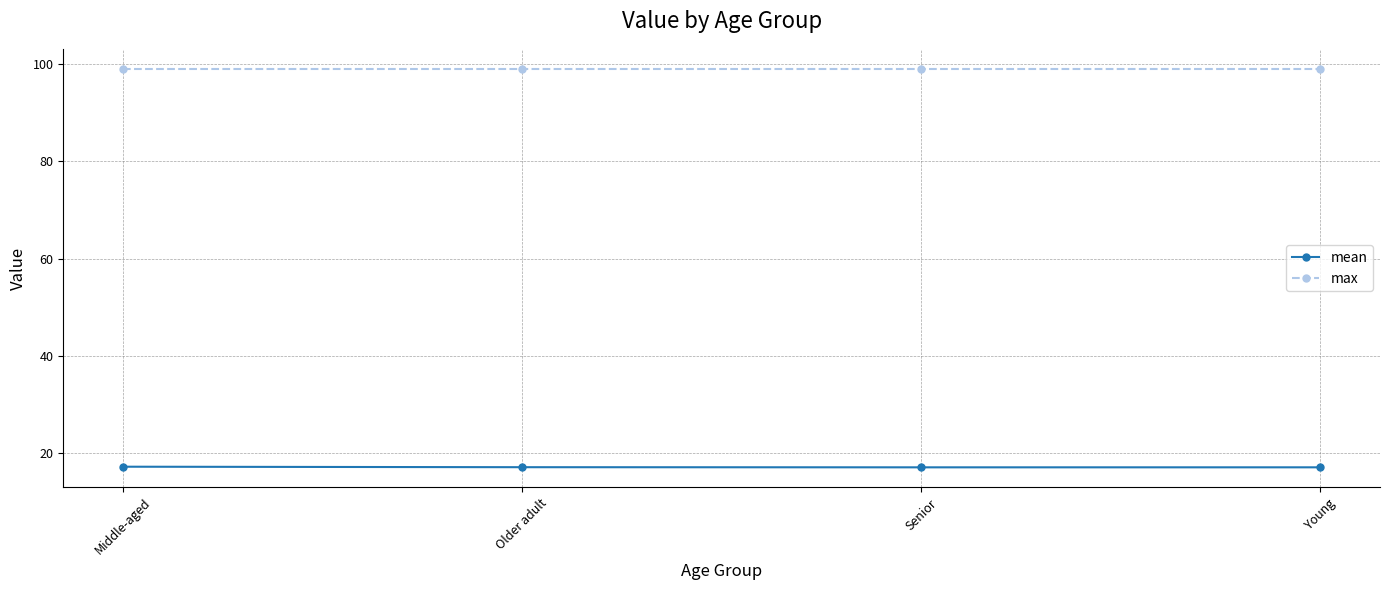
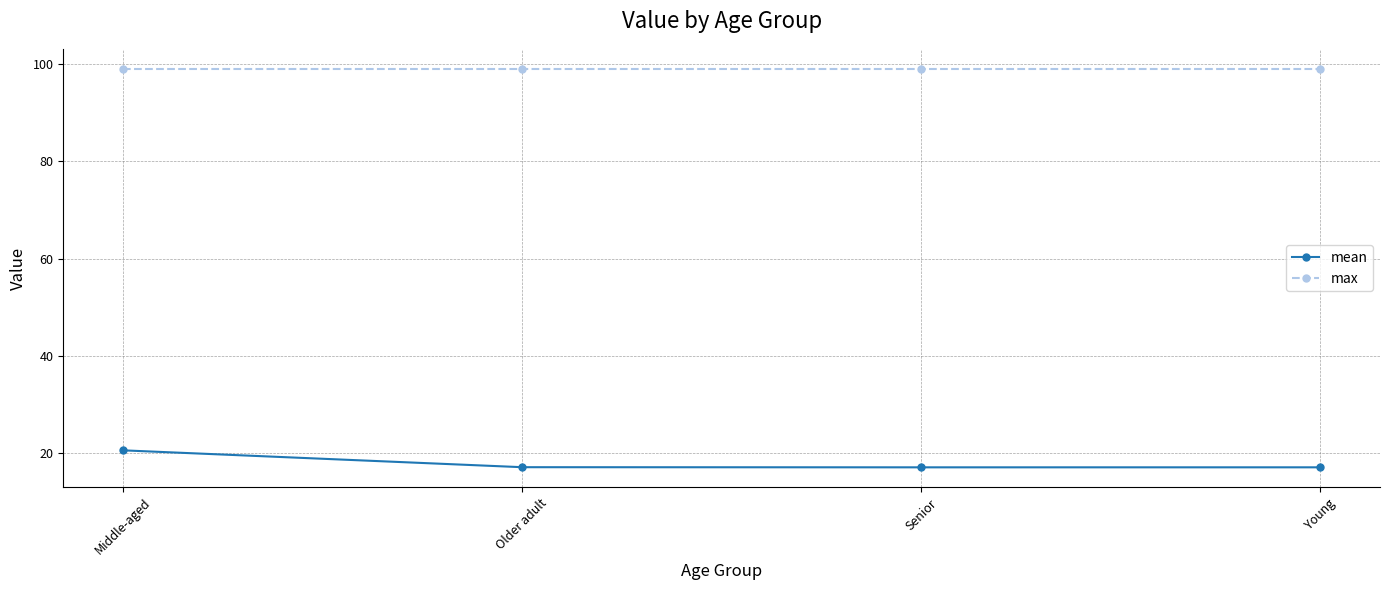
  {
    "mean": {
-     "Middle-aged": 17,
+     "Middle-aged": 21,
      "Older adult": 17,
      "Senior": 17,
      "Young": 17
    },
    "max": {
      "Middle-aged": 99,
      "Older adult": 99,
      "Senior": 99,
      "Young": 99
    }
  }
